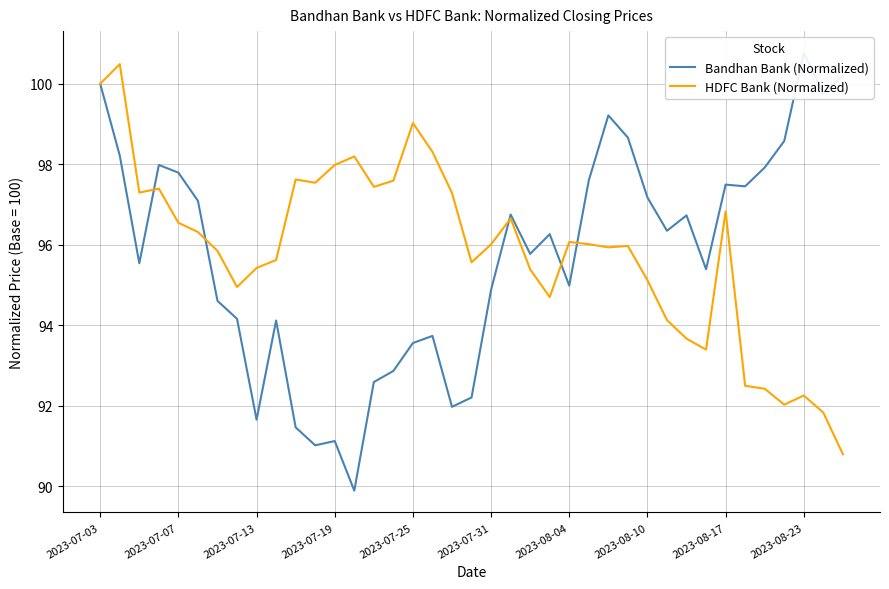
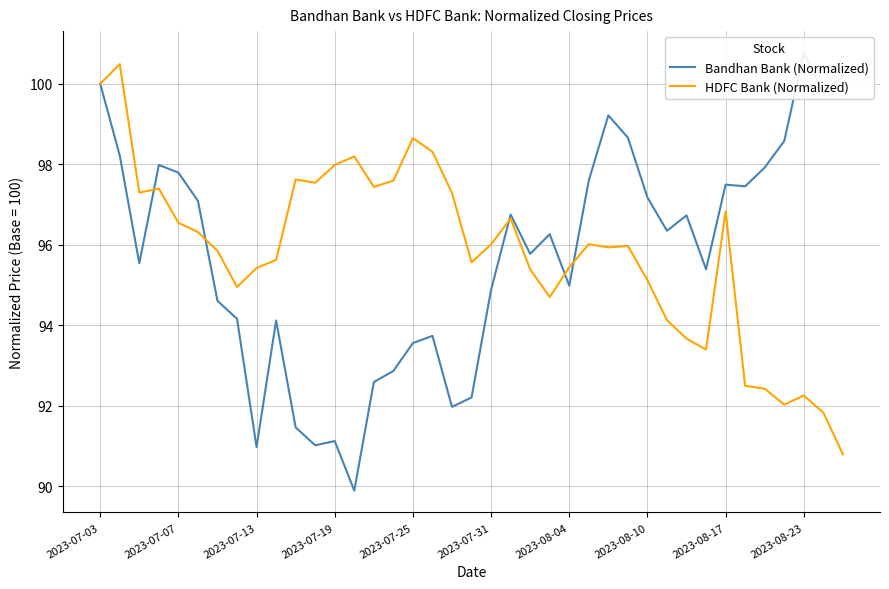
  {
    "Bandhan Bank (Normalized)": {
      "2023-07-07": 97.8,
-     "2023-07-13": 91.7,
+     "2023-07-13": 91.0,
      "2023-07-19": 91.1,
      "2023-07-25": 93.6,
      "2023-07-31": 94.9,
      "2023-08-04": 95.0,
      "2023-08-10": 97.2,
      "2023-08-17": 97.5
    },
    "HDFC Bank (Normalized)": {
      "2023-07-07": 96.5,
      "2023-07-13": 95.4,
      "2023-07-19": 98.0,
-     "2023-07-25": 99.0,
+     "2023-07-25": 98.7,
      "2023-07-31": 96.0,
-     "2023-08-04": 96.1,
+     "2023-08-04": 95.4,
      "2023-08-10": 95.1,
      "2023-08-17": 96.8,
      "2023-08-23": 92.3
    }
  }
